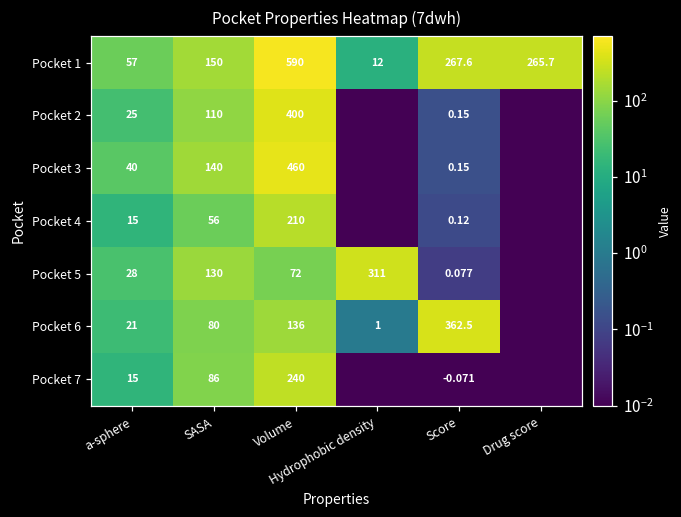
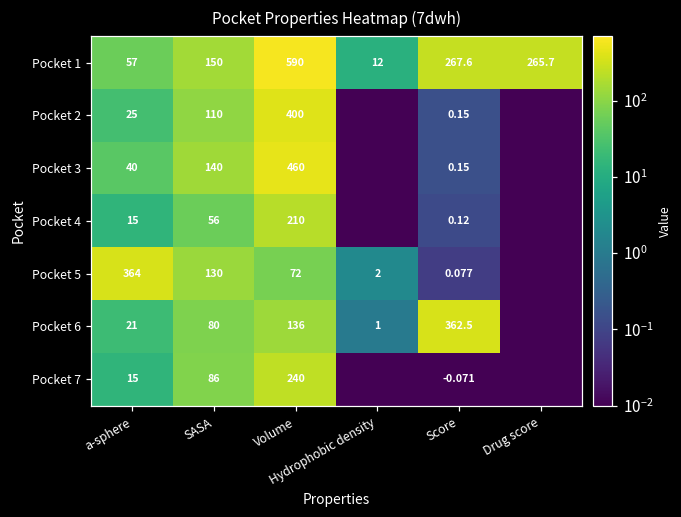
  {
    "Pocket 1": {
      "a-sphere": 57,
      "SASA": 150,
      "Volume": 590,
      "Hydrophobic density": 12,
      "Score": 267.6,
      "Drug score": 265.7
    },
    "Pocket 2": {
      "a-sphere": 25,
      "SASA": 110,
      "Volume": 400,
      "Score": 0.15
    },
    "Pocket 3": {
      "a-sphere": 40,
      "SASA": 140,
      "Volume": 460,
      "Score": 0.15
    },
    "Pocket 4": {
      "a-sphere": 15,
      "SASA": 56,
      "Volume": 210,
      "Score": 0.12
    },
    "Pocket 5": {
-     "a-sphere": 28,
+     "a-sphere": 364,
      "SASA": 130,
      "Volume": 72,
-     "Hydrophobic density": 311,
+     "Hydrophobic density": 2,
      "Score": 0.077
    },
    "Pocket 6": {
      "a-sphere": 21,
      "SASA": 80,
      "Volume": 136,
      "Hydrophobic density": 1,
      "Score": 362.5
    },
    "Pocket 7": {
      "a-sphere": 15,
      "SASA": 86,
      "Volume": 240,
      "Score": -0.071
    }
  }
